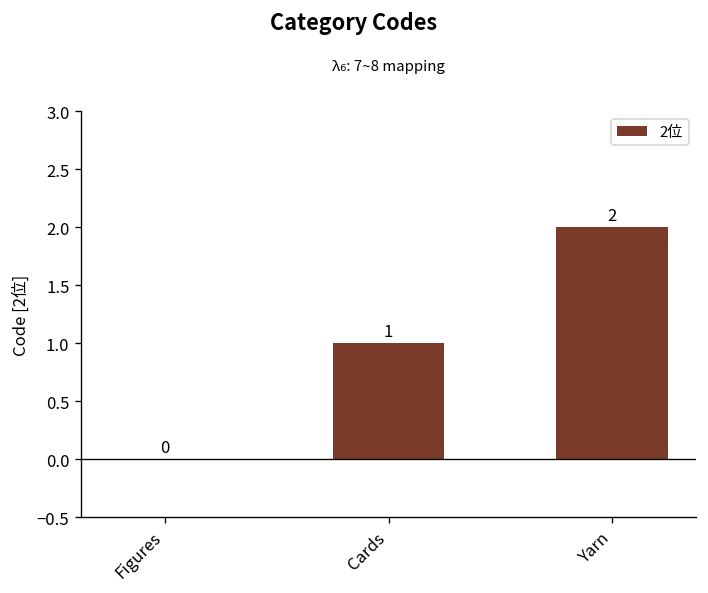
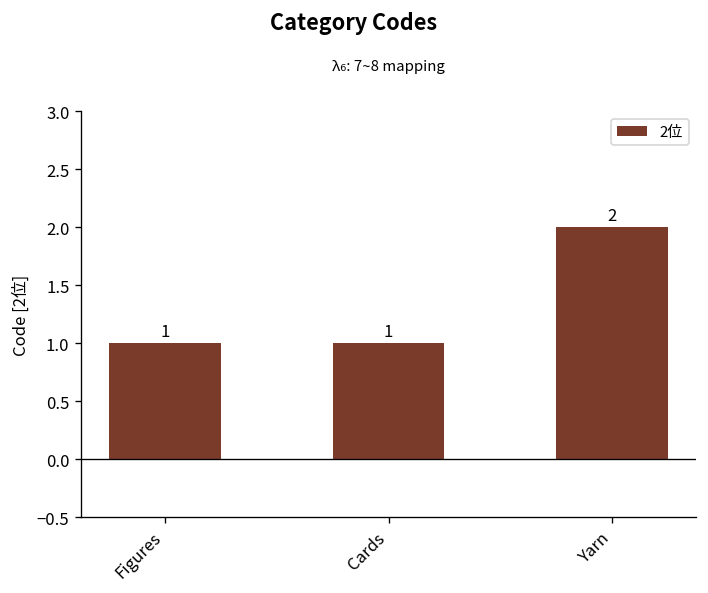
  {
-   "Figures": 0,
+   "Figures": 1,
    "Cards": 1,
    "Yarn": 2
  }
